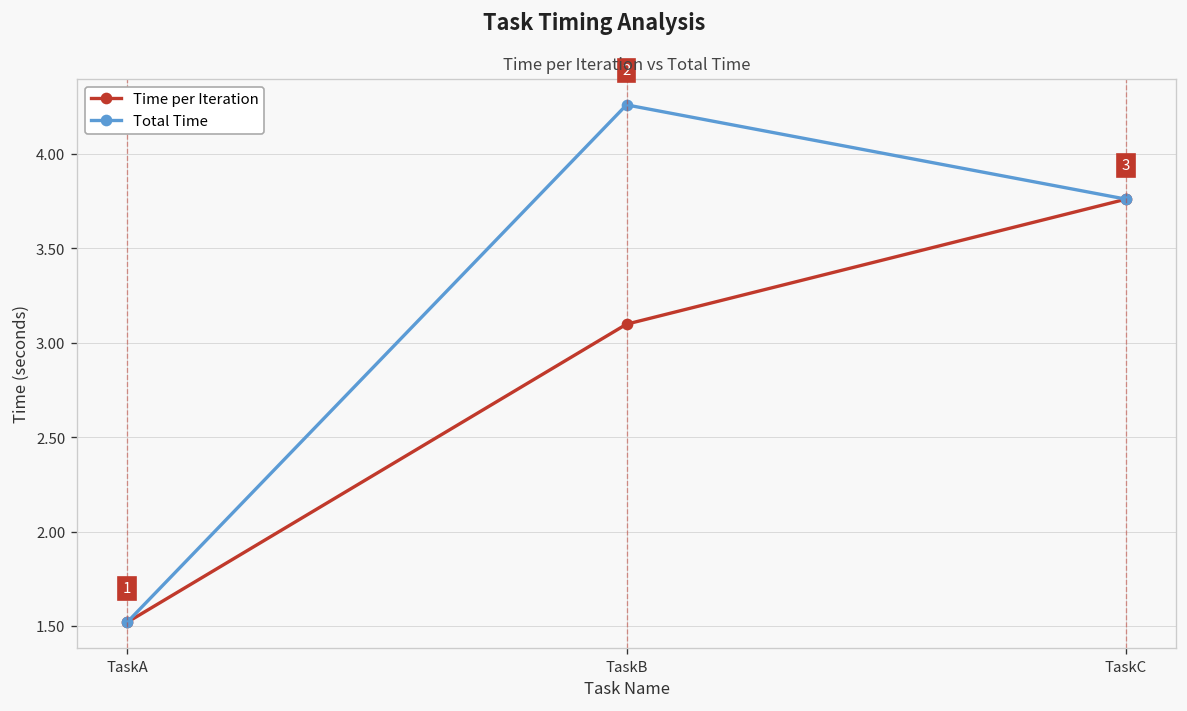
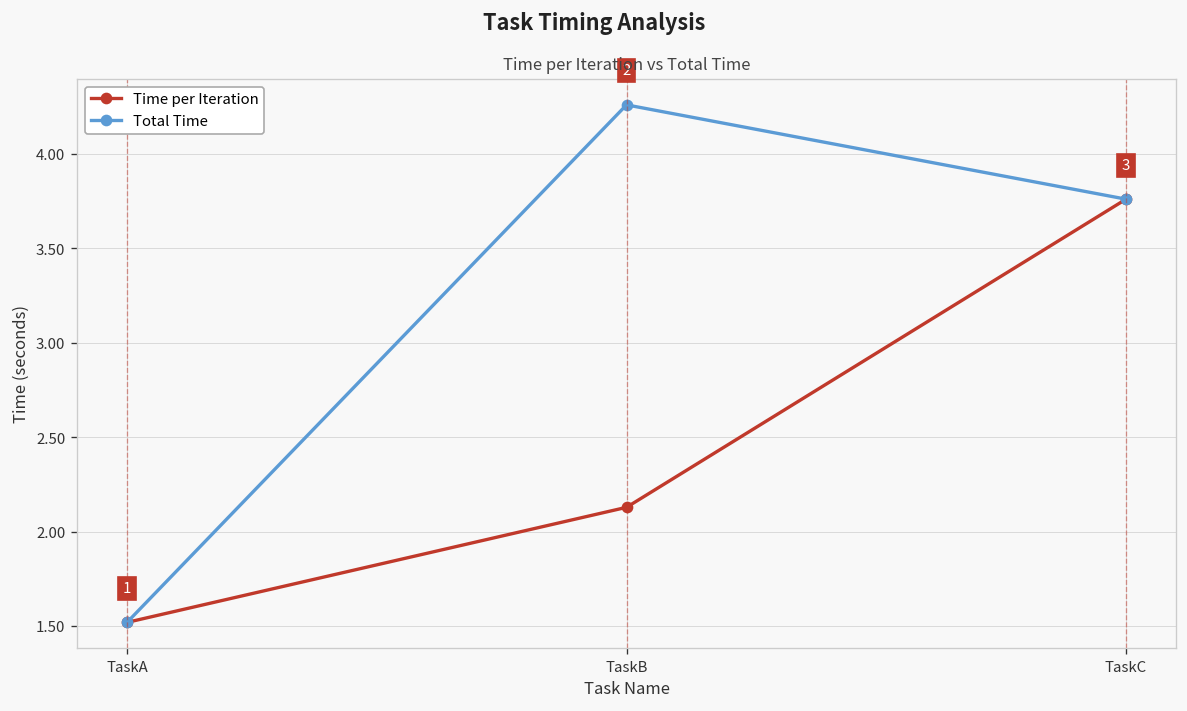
  {
    "Time per Iteration": {
-     "TaskB": 3.10
+     "TaskB": 2.13
    }
  }
